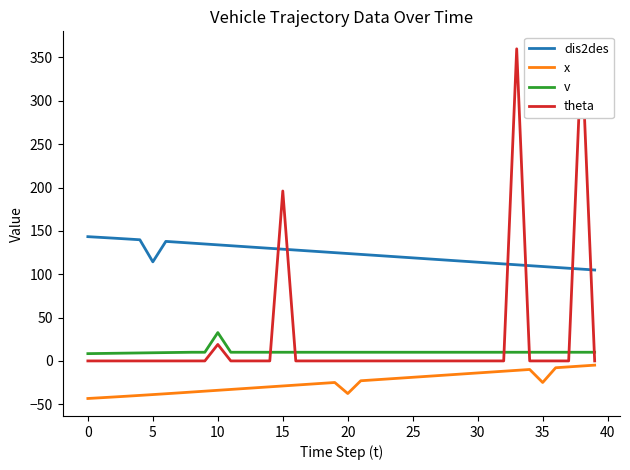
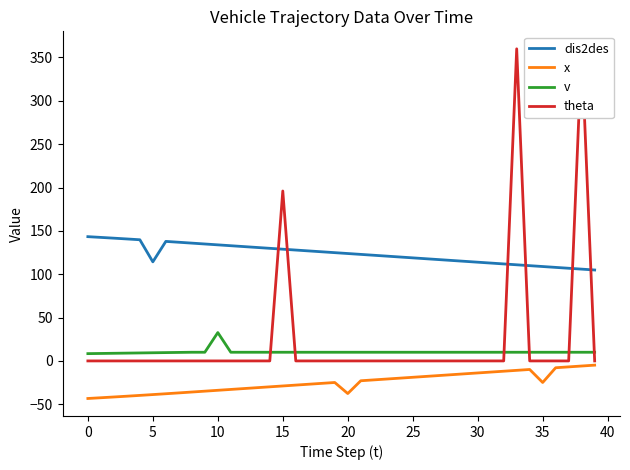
  {
    "dis2des": {
      "0": 140,
      "5": 110,
      "10": 130,
      "15": 130,
      "20": 120,
      "25": 120,
      "30": 110,
      "35": 110
    },
    "x": {
      "0": -40,
      "5": -40,
      "10": -30,
      "15": -30,
      "20": -40,
      "25": -20,
      "30": -10,
      "35": -20
    },
    "v": {
      "0": 10,
      "5": 10,
      "10": 30,
      "15": 10,
      "20": 10,
      "25": 10,
      "30": 10,
      "35": 10
    },
    "theta": {
      "0": 0,
      "5": 0,
-     "10": 20,
+     "10": 0,
      "15": 200,
      "20": 0,
      "25": 0,
      "30": 0,
      "35": 0
    }
  }
